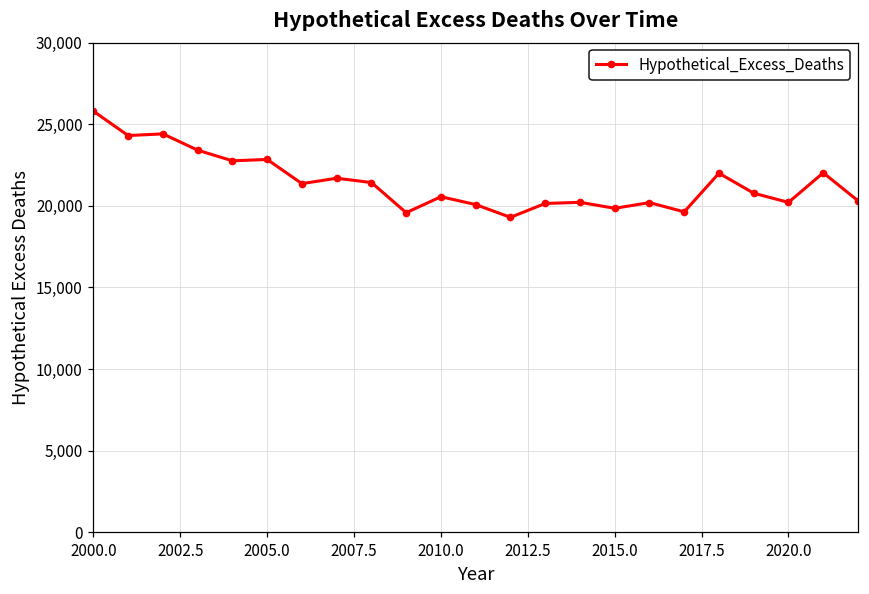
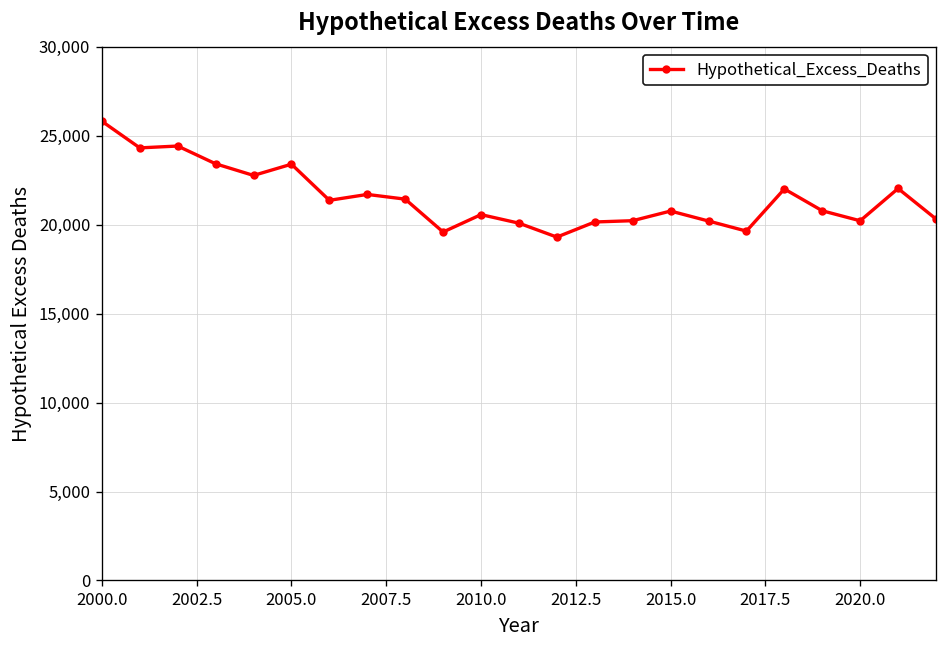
  {
    "2000.0": "25,800",
-   "2005.0": "22,800",
+   "2005.0": "23,400",
    "2010.0": "20,600",
-   "2015.0": "19,900",
+   "2015.0": "20,800",
    "2020.0": "20,200"
  }
